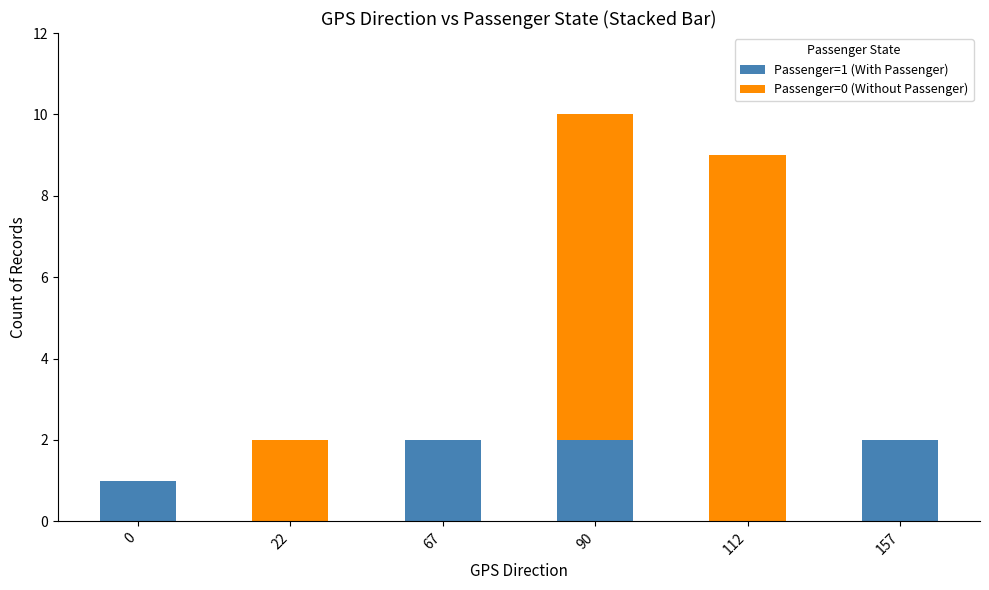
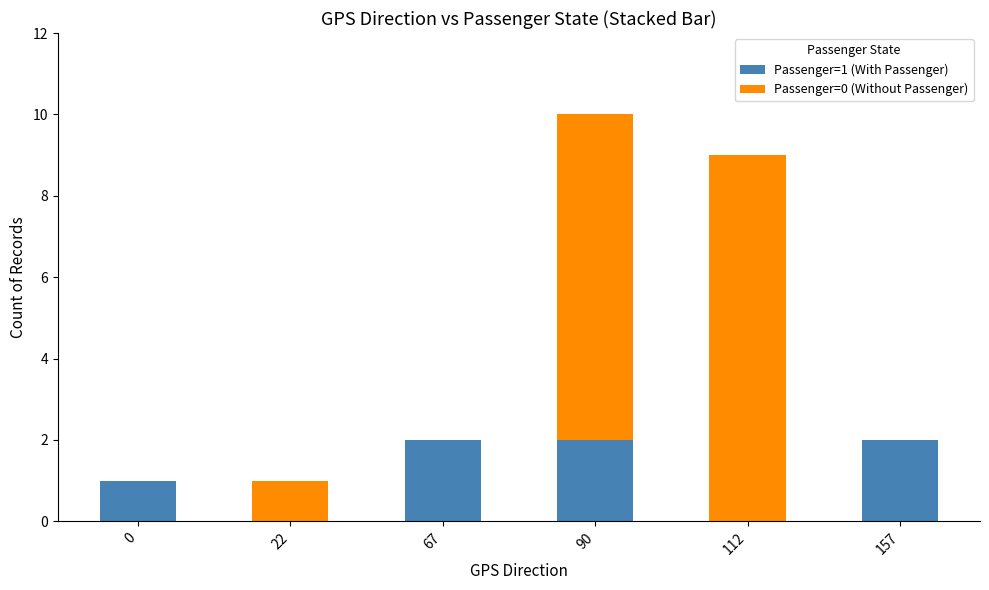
  {
    "Passenger=1 (With Passenger)": {
      "0": 1,
      "22": 0,
      "67": 2,
      "90": 2,
      "112": 0,
      "157": 2
    },
    "Passenger=0 (Without Passenger)": {
      "0": 0,
-     "22": 2,
+     "22": 1,
      "67": 0,
      "90": 8,
      "112": 9,
      "157": 0
    }
  }
